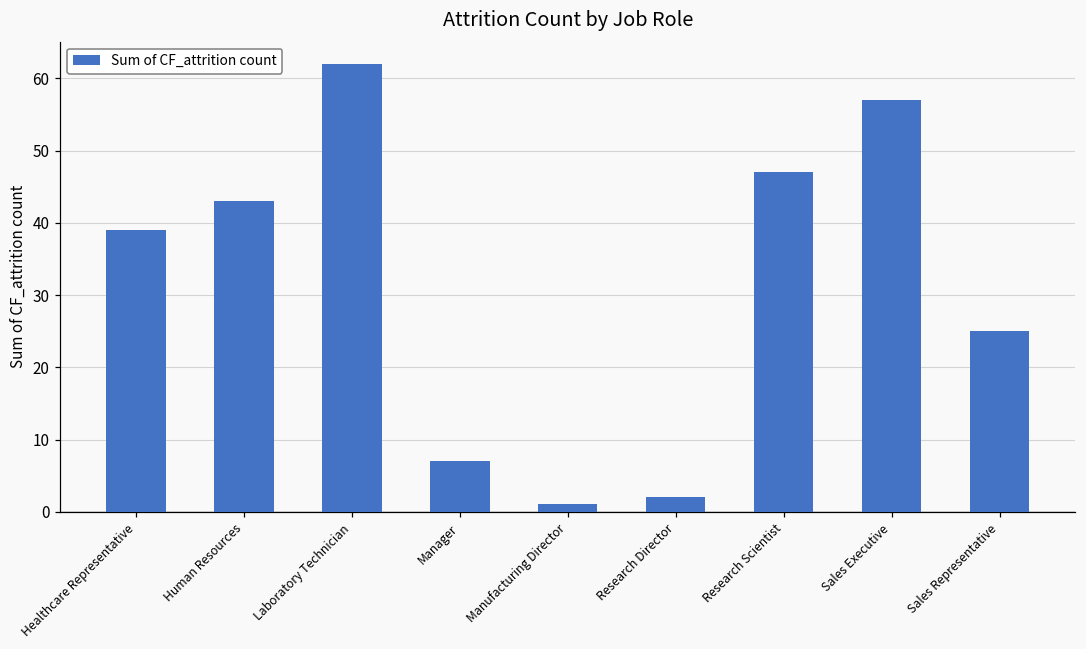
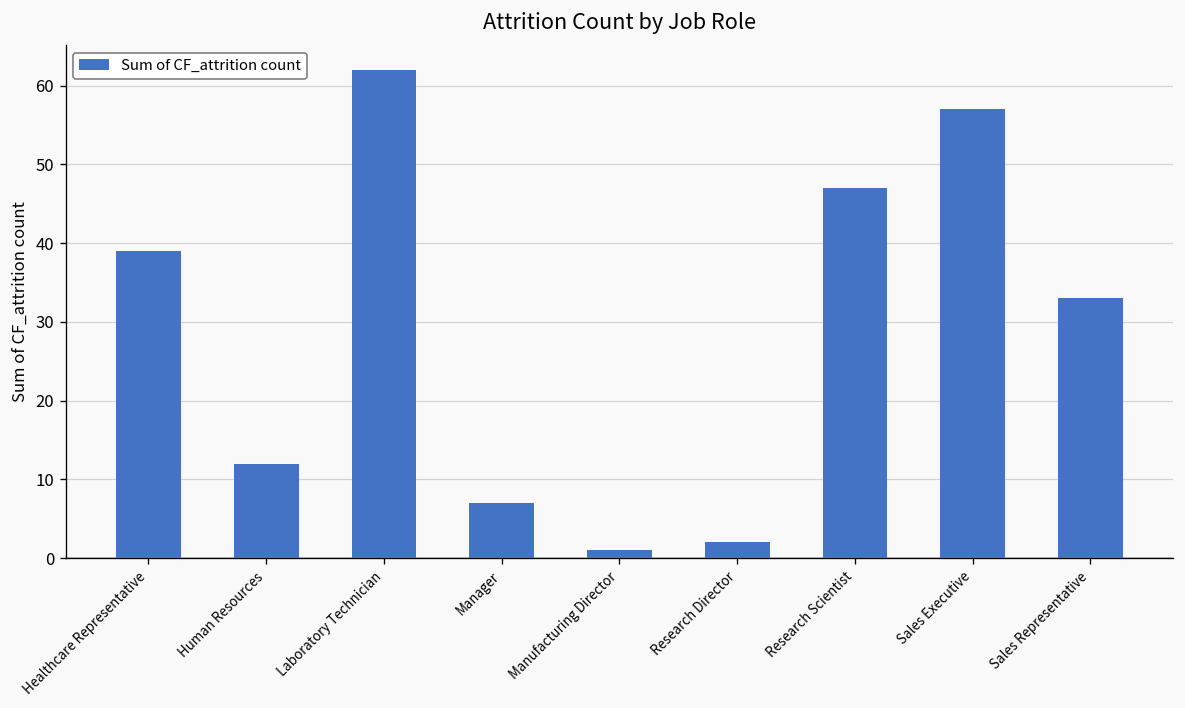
  {
    "Healthcare Representative": 39,
-   "Human Resources": 43,
+   "Human Resources": 12,
    "Laboratory Technician": 62,
    "Manager": 7,
    "Manufacturing Director": 1,
    "Research Director": 2,
    "Research Scientist": 47,
    "Sales Executive": 57,
-   "Sales Representative": 25
+   "Sales Representative": 33
  }
